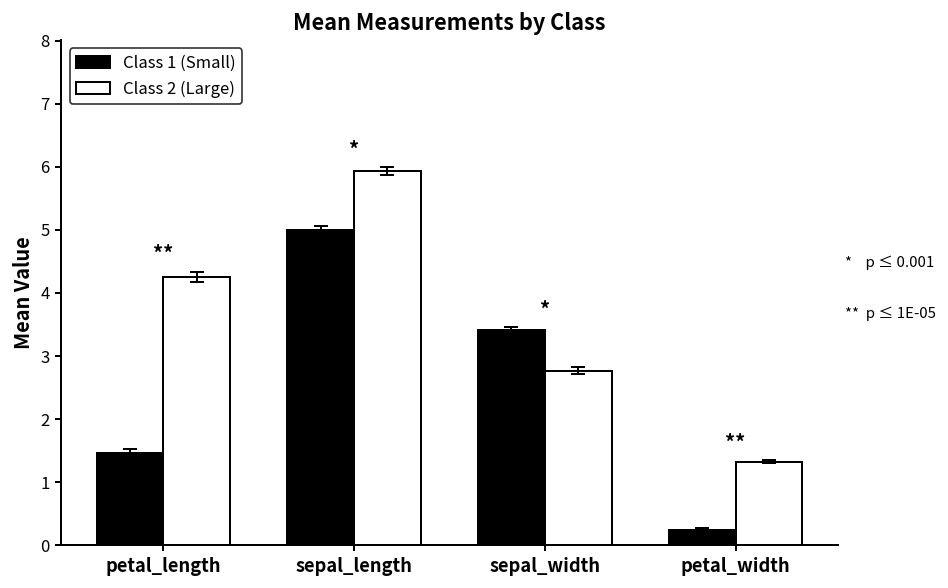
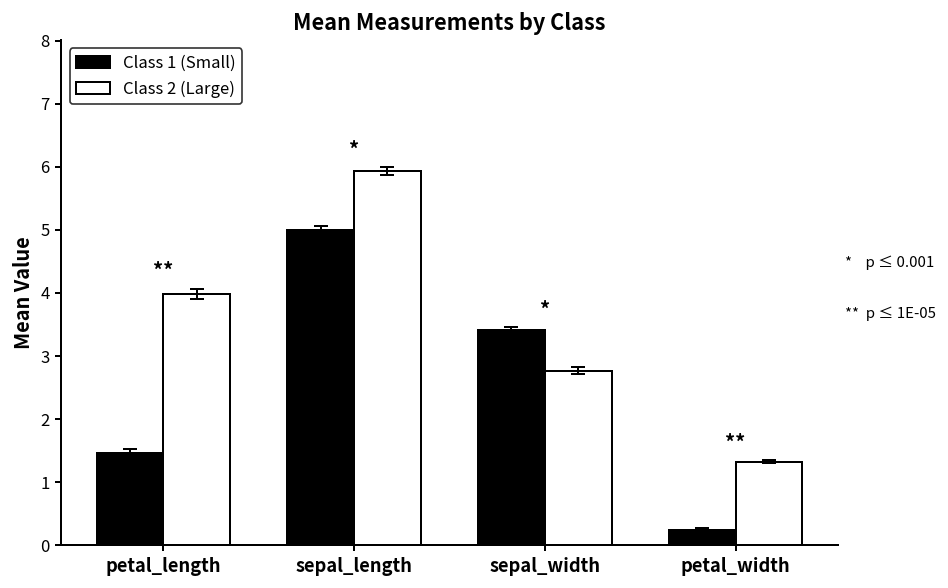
  {
    "Class 1 (Small)": {
      "petal_length": 1.5,
      "sepal_length": 5.0,
      "sepal_width": 3.4,
      "petal_width": 0.2
    },
    "Class 2 (Large)": {
-     "petal_length": 4.3,
+     "petal_length": 4.0,
      "sepal_length": 5.9,
      "sepal_width": 2.8,
      "petal_width": 1.3
    }
  }
